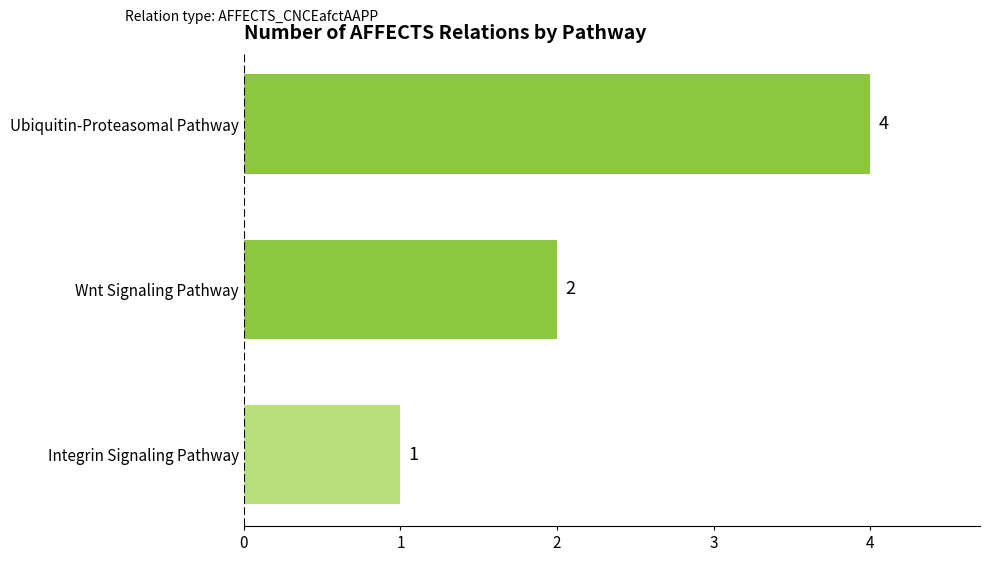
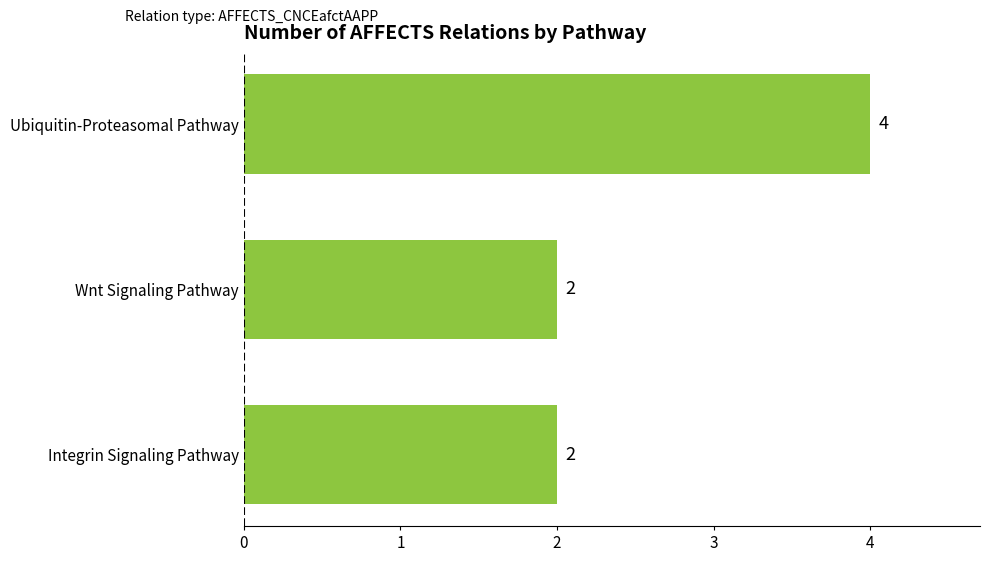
  {
    "Ubiquitin-Proteasomal Pathway": 4,
    "Wnt Signaling Pathway": 2,
-   "Integrin Signaling Pathway": 1
+   "Integrin Signaling Pathway": 2
  }
